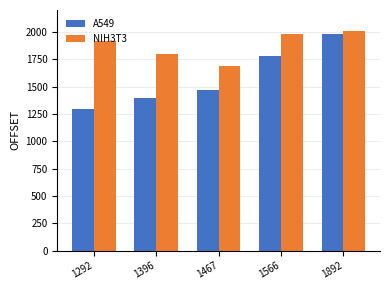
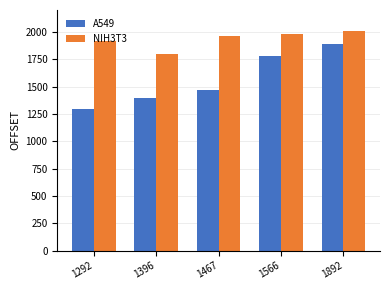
  {
    "A549": {
      "1292": 1290,
      "1396": 1400,
      "1467": 1470,
      "1566": 1780,
-     "1892": 1980
+     "1892": 1890
    },
    "NIH3T3": {
      "1292": 1920,
      "1396": 1800,
-     "1467": 1690,
+     "1467": 1960,
      "1566": 1980,
      "1892": 2010
    }
  }
